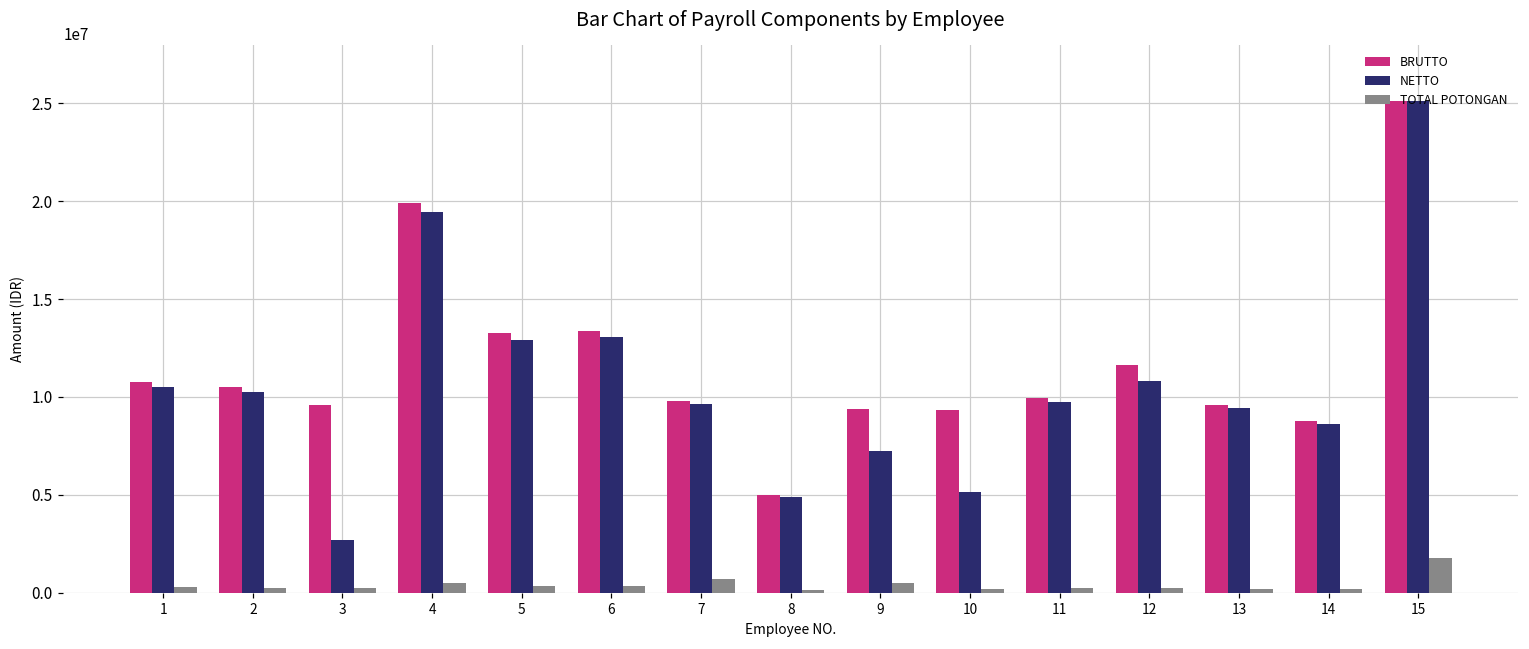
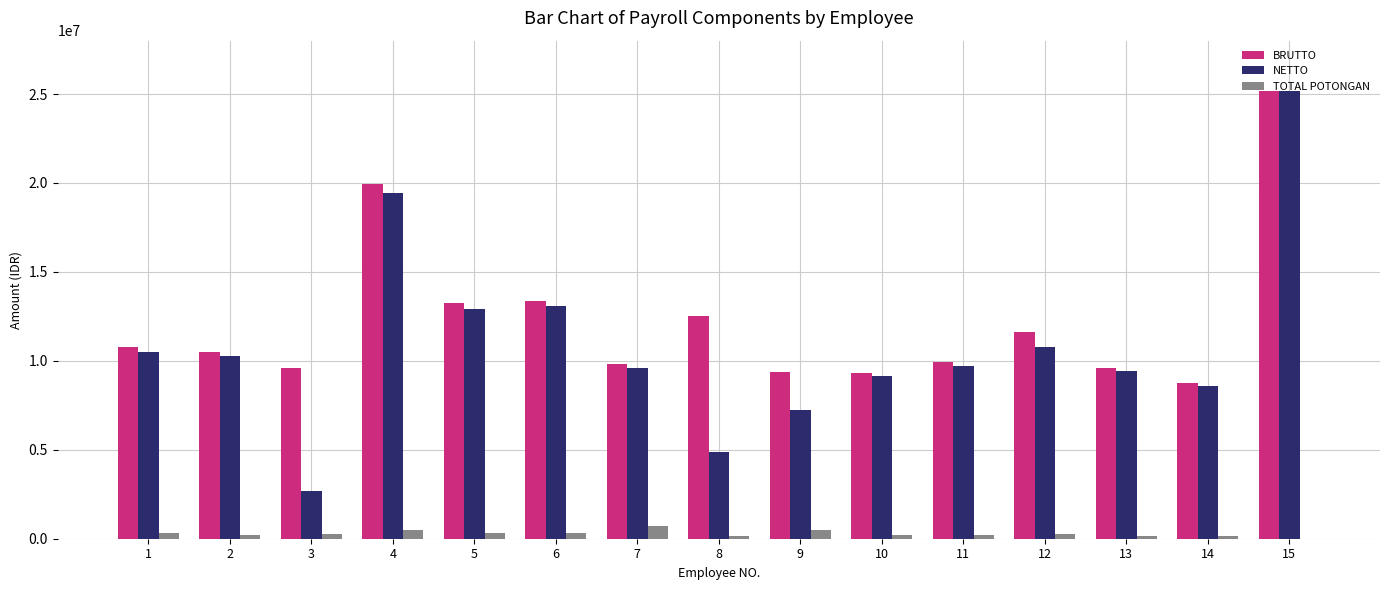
  {
    "BRUTTO": {
      "1": 10800000,
      "2": 10500000,
      "3": 9600000,
      "4": 19900000,
      "5": 13300000,
      "6": 13400000,
      "7": 9800000,
-     "8": 5000000,
+     "8": 12500000,
      "9": 9400000,
      "10": 9300000,
      "11": 10000000,
      "12": 11600000,
      "13": 9600000,
      "14": 8800000,
      "15": 25100000
    },
    "NETTO": {
      "1": 10500000,
      "2": 10300000,
      "3": 2700000,
      "4": 19400000,
      "5": 12900000,
      "6": 13100000,
      "7": 9600000,
      "8": 4900000,
      "9": 7200000,
-     "10": 5100000,
+     "10": 9100000,
      "11": 9700000,
      "12": 10800000,
      "13": 9400000,
      "14": 8600000,
      "15": 25100000
    },
    "TOTAL POTONGAN": {
      "1": 300000,
      "2": 200000,
      "3": 300000,
      "4": 500000,
      "5": 300000,
      "6": 300000,
      "7": 700000,
      "9": 500000,
      "10": 200000,
      "11": 200000,
      "12": 200000,
      "13": 200000,
      "14": 200000,
-     "15": 1800000
+     "15": 0
    }
  }
